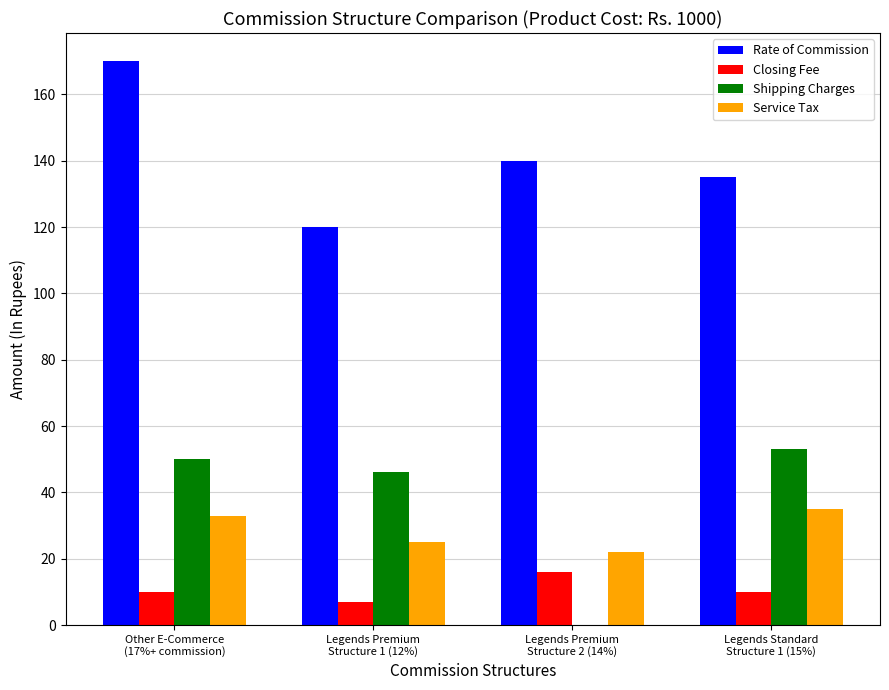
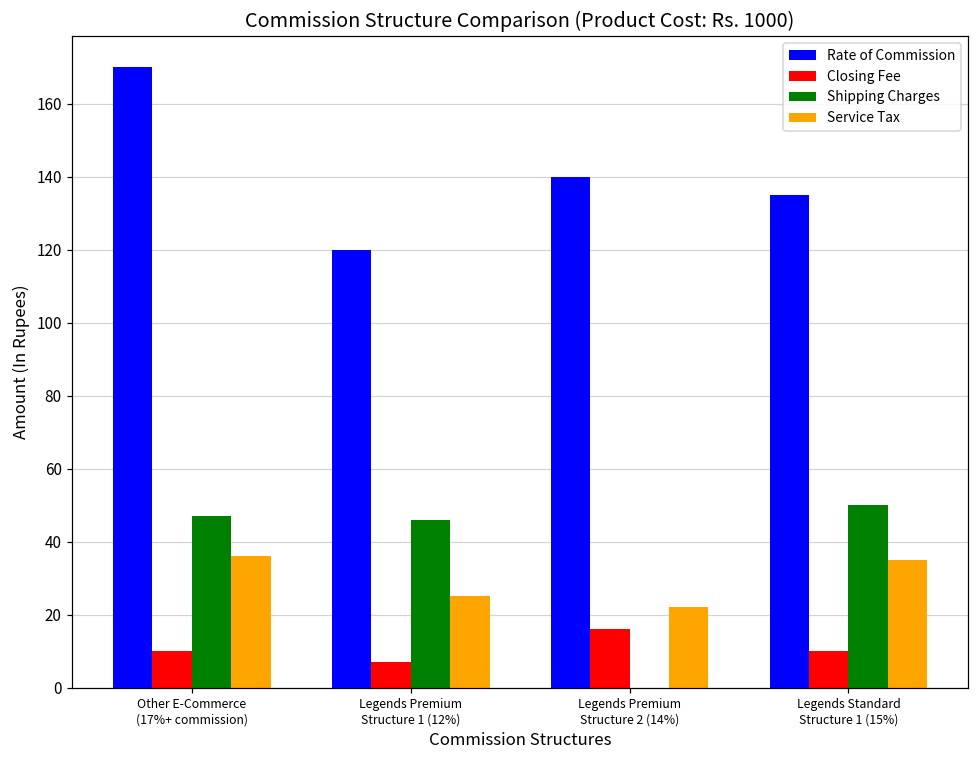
  {
    "Rate of Commission": {
      "Other E-Commerce (17%+ commission)": 170,
      "Legends Premium Structure 1 (12%)": 120,
      "Legends Premium Structure 2 (14%)": 140,
      "Legends Standard Structure 1 (15%)": 135
    },
    "Closing Fee": {
      "Other E-Commerce (17%+ commission)": 10,
      "Legends Premium Structure 1 (12%)": 7,
      "Legends Premium Structure 2 (14%)": 16,
      "Legends Standard Structure 1 (15%)": 10
    },
    "Shipping Charges": {
-     "Other E-Commerce (17%+ commission)": 50,
+     "Other E-Commerce (17%+ commission)": 47,
      "Legends Premium Structure 1 (12%)": 46,
      "Legends Premium Structure 2 (14%)": 0,
-     "Legends Standard Structure 1 (15%)": 53
+     "Legends Standard Structure 1 (15%)": 50
    },
    "Service Tax": {
-     "Other E-Commerce (17%+ commission)": 33,
+     "Other E-Commerce (17%+ commission)": 36,
      "Legends Premium Structure 1 (12%)": 25,
      "Legends Premium Structure 2 (14%)": 22,
      "Legends Standard Structure 1 (15%)": 35
    }
  }
